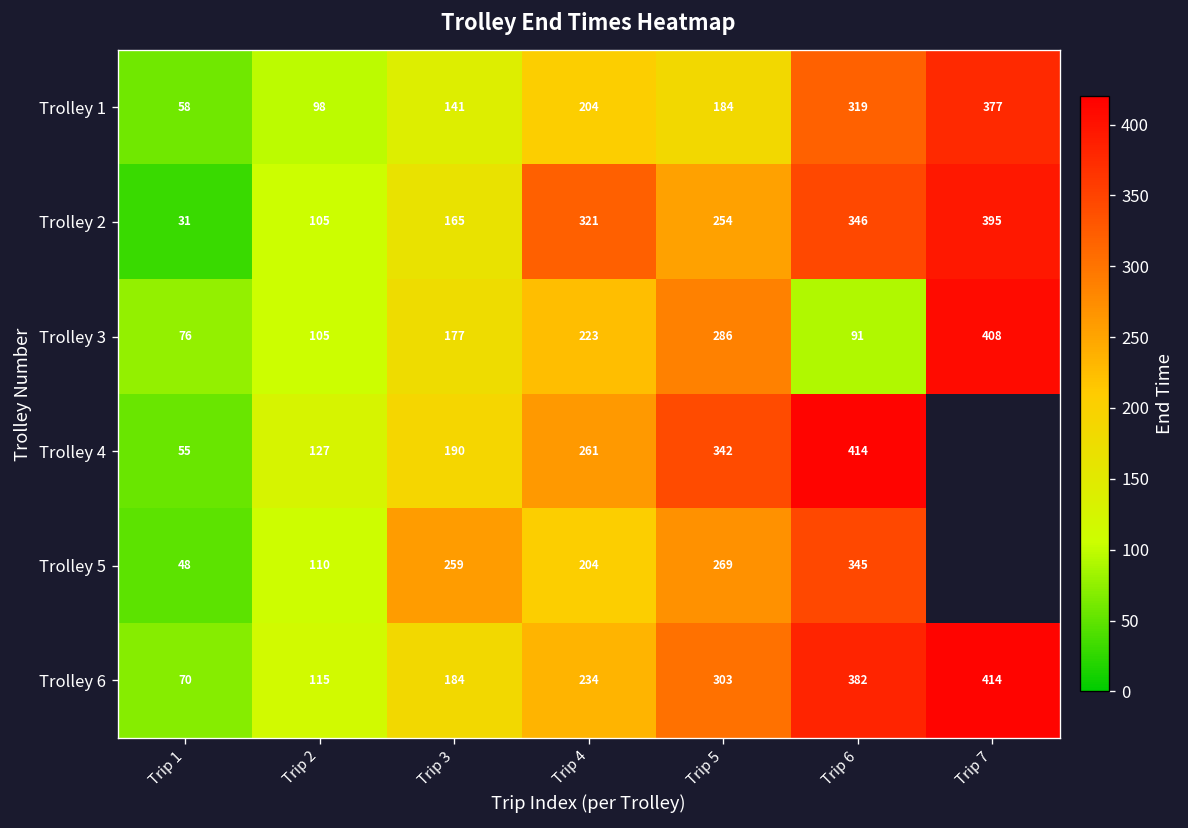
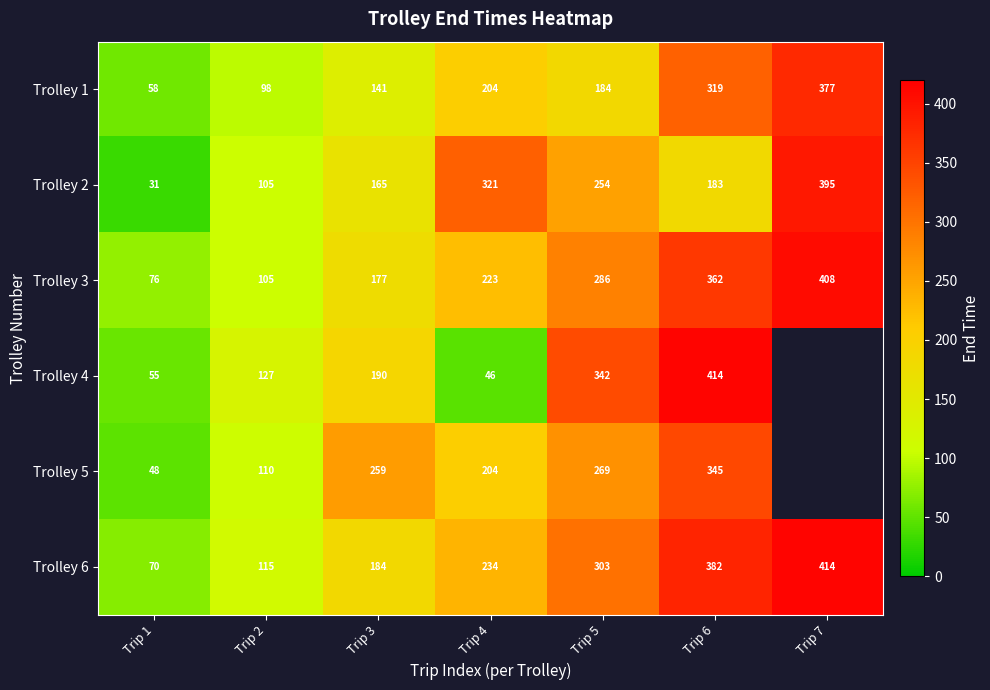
  {
    "Trolley 1": {
      "Trip 1": 58,
      "Trip 2": 98,
      "Trip 3": 141,
      "Trip 4": 204,
      "Trip 5": 184,
      "Trip 6": 319,
      "Trip 7": 377
    },
    "Trolley 2": {
      "Trip 1": 31,
      "Trip 2": 105,
      "Trip 3": 165,
      "Trip 4": 321,
      "Trip 5": 254,
-     "Trip 6": 346,
+     "Trip 6": 183,
      "Trip 7": 395
    },
    "Trolley 3": {
      "Trip 1": 76,
      "Trip 2": 105,
      "Trip 3": 177,
      "Trip 4": 223,
      "Trip 5": 286,
-     "Trip 6": 91,
+     "Trip 6": 362,
      "Trip 7": 408
    },
    "Trolley 4": {
      "Trip 1": 55,
      "Trip 2": 127,
      "Trip 3": 190,
-     "Trip 4": 261,
+     "Trip 4": 46,
      "Trip 5": 342,
      "Trip 6": 414
    },
    "Trolley 5": {
      "Trip 1": 48,
      "Trip 2": 110,
      "Trip 3": 259,
      "Trip 4": 204,
      "Trip 5": 269,
      "Trip 6": 345
    },
    "Trolley 6": {
      "Trip 1": 70,
      "Trip 2": 115,
      "Trip 3": 184,
      "Trip 4": 234,
      "Trip 5": 303,
      "Trip 6": 382,
      "Trip 7": 414
    }
  }
